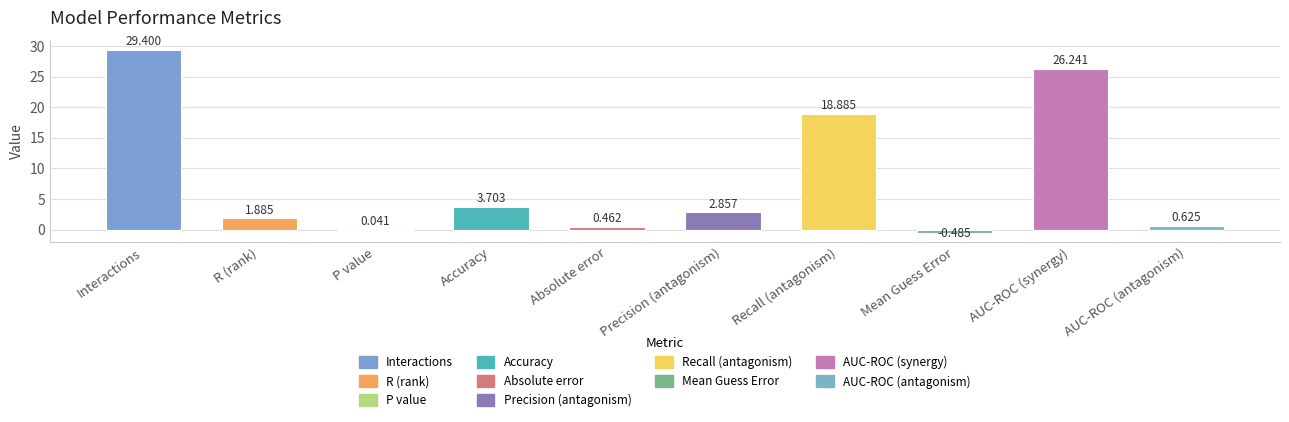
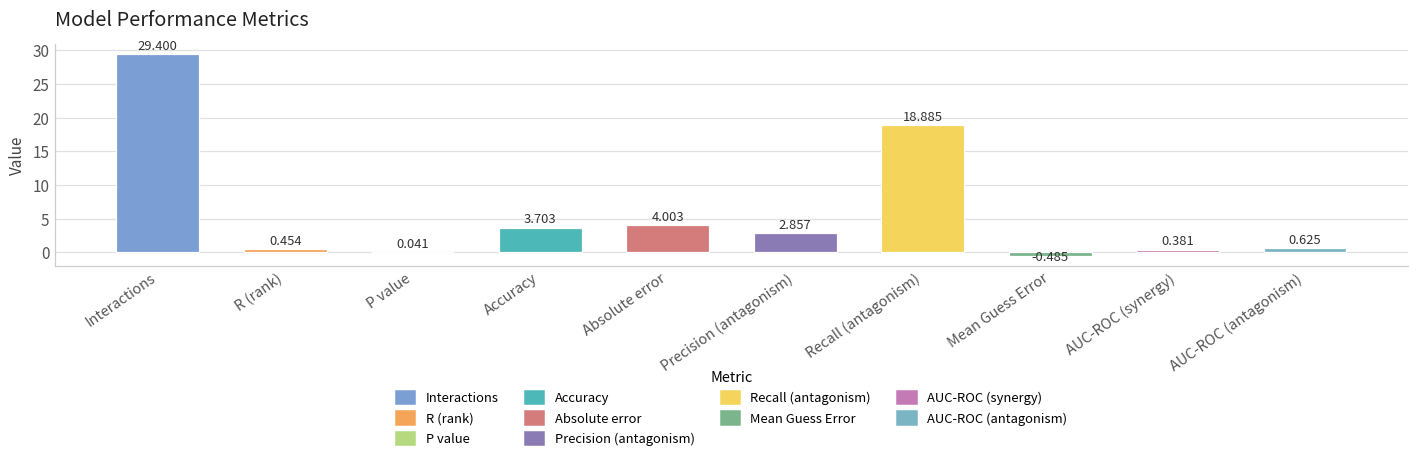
  {
    "Interactions": 29.400,
-   "R (rank)": 1.885,
+   "R (rank)": 0.454,
    "P value": 0.041,
    "Accuracy": 3.703,
-   "Absolute error": 0.462,
+   "Absolute error": 4.003,
    "Precision (antagonism)": 2.857,
    "Recall (antagonism)": 18.885,
    "Mean Guess Error": -0.485,
-   "AUC-ROC (synergy)": 26.241,
+   "AUC-ROC (synergy)": 0.381,
    "AUC-ROC (antagonism)": 0.625
  }
